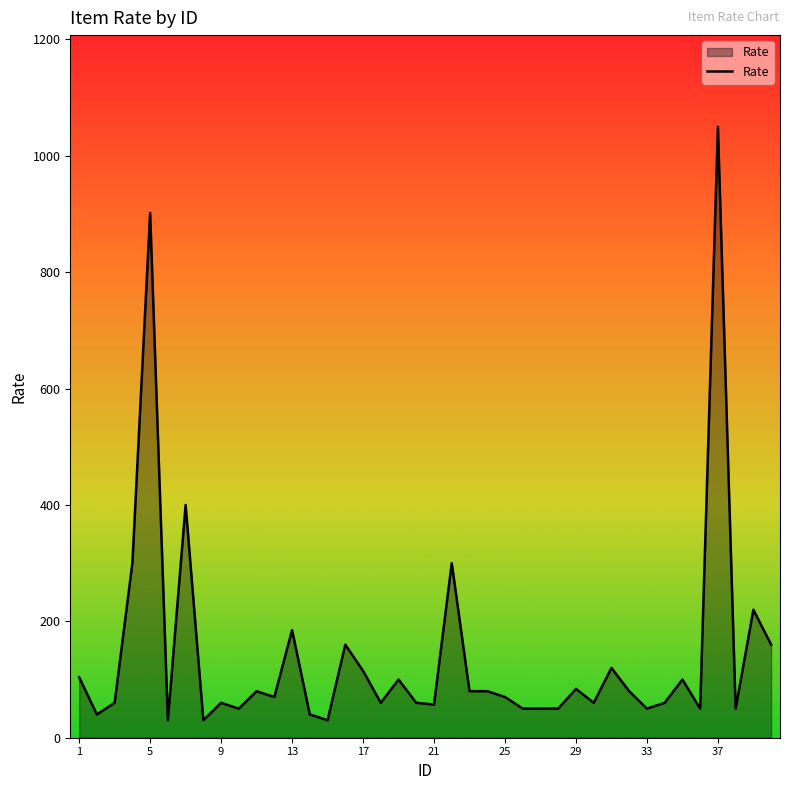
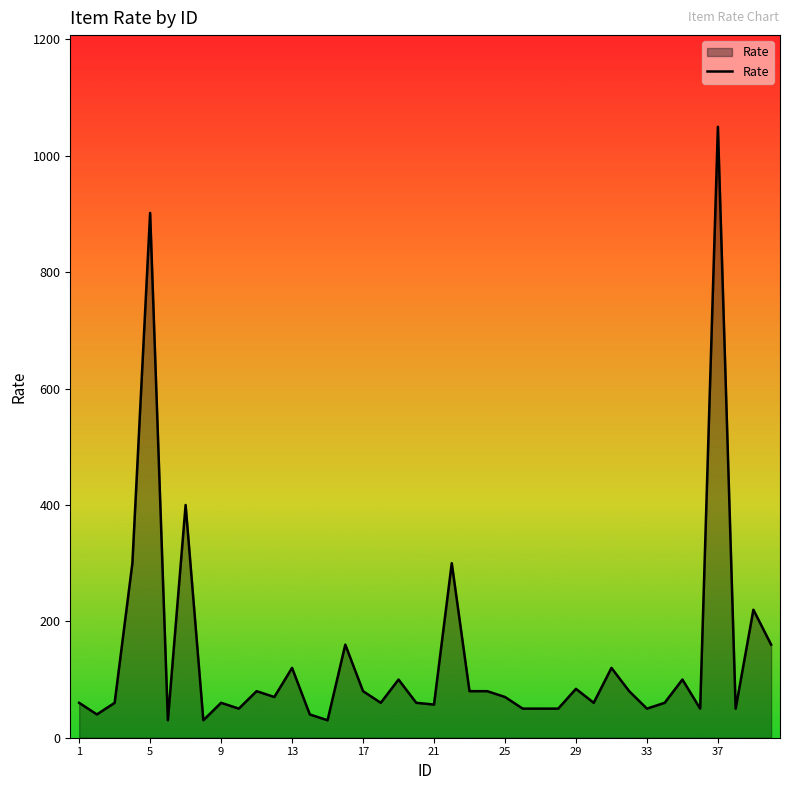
  {
-   "1": 100,
+   "1": 60,
    "5": 900,
    "9": 60,
-   "13": 190,
-   "17": 120,
+   "13": 120,
+   "17": 80,
    "21": 60,
    "25": 70,
    "29": 80,
    "33": 50,
    "37": 1050
  }
